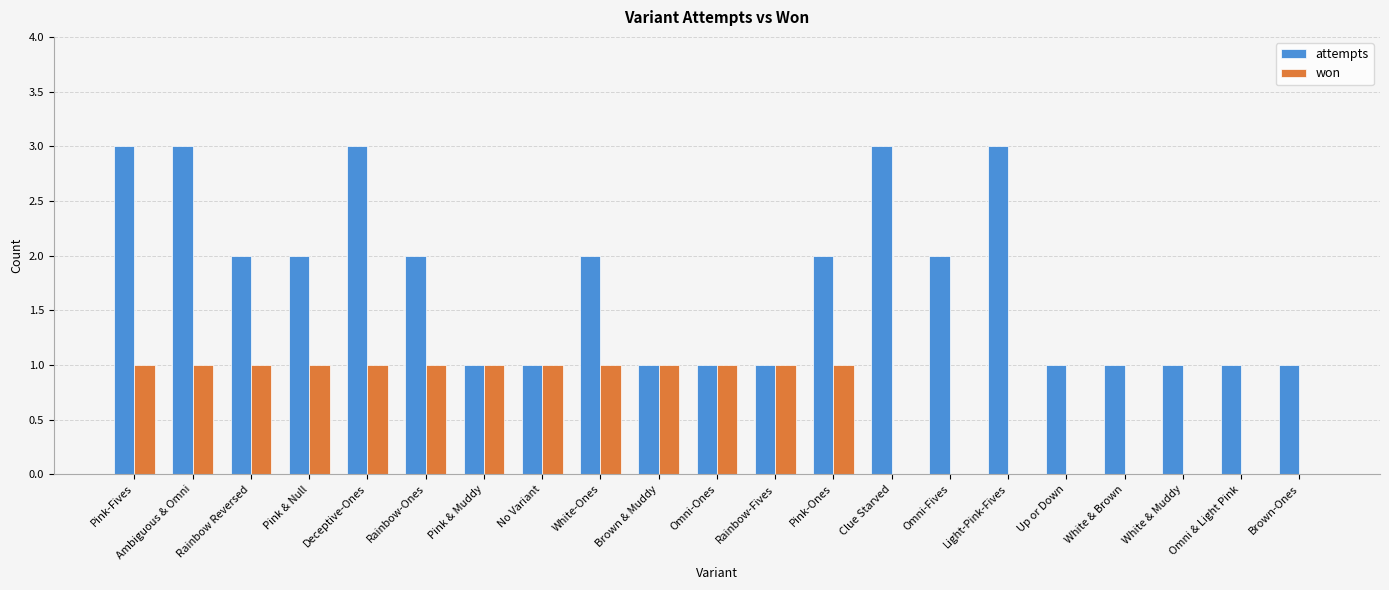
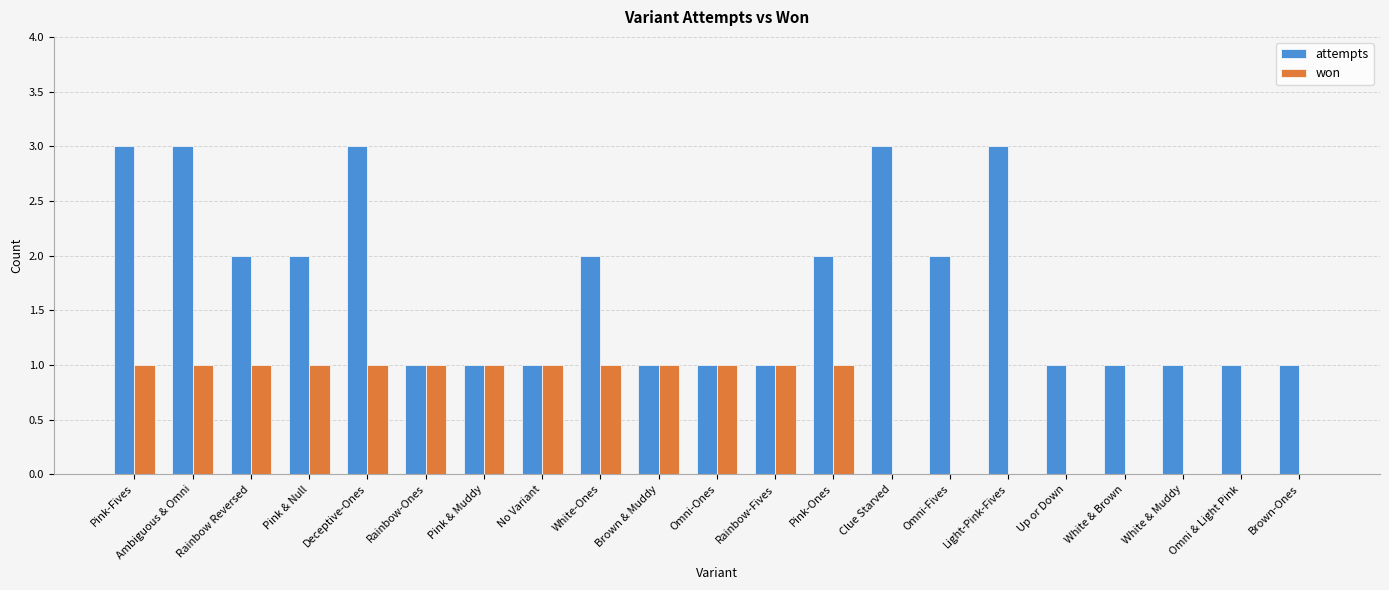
  {
    "attempts": {
      "Pink-Fives": 3,
      "Ambiguous & Omni": 3,
      "Rainbow Reversed": 2,
      "Pink & Null": 2,
      "Deceptive-Ones": 3,
-     "Rainbow-Ones": 2,
+     "Rainbow-Ones": 1,
      "Pink & Muddy": 1,
      "No Variant": 1,
      "White-Ones": 2,
      "Brown & Muddy": 1,
      "Omni-Ones": 1,
      "Rainbow-Fives": 1,
      "Pink-Ones": 2,
      "Clue Starved": 3,
      "Omni-Fives": 2,
      "Light-Pink-Fives": 3,
      "Up or Down": 1,
      "White & Brown": 1,
      "White & Muddy": 1,
      "Omni & Light Pink": 1,
      "Brown-Ones": 1
    },
    "won": {
      "Pink-Fives": 1,
      "Ambiguous & Omni": 1,
      "Rainbow Reversed": 1,
      "Pink & Null": 1,
      "Deceptive-Ones": 1,
      "Rainbow-Ones": 1,
      "Pink & Muddy": 1,
      "No Variant": 1,
      "White-Ones": 1,
      "Brown & Muddy": 1,
      "Omni-Ones": 1,
      "Rainbow-Fives": 1,
      "Pink-Ones": 1,
      "Clue Starved": 0,
      "Omni-Fives": 0,
      "Light-Pink-Fives": 0,
      "Up or Down": 0,
      "White & Brown": 0,
      "White & Muddy": 0,
      "Omni & Light Pink": 0,
      "Brown-Ones": 0
    }
  }
